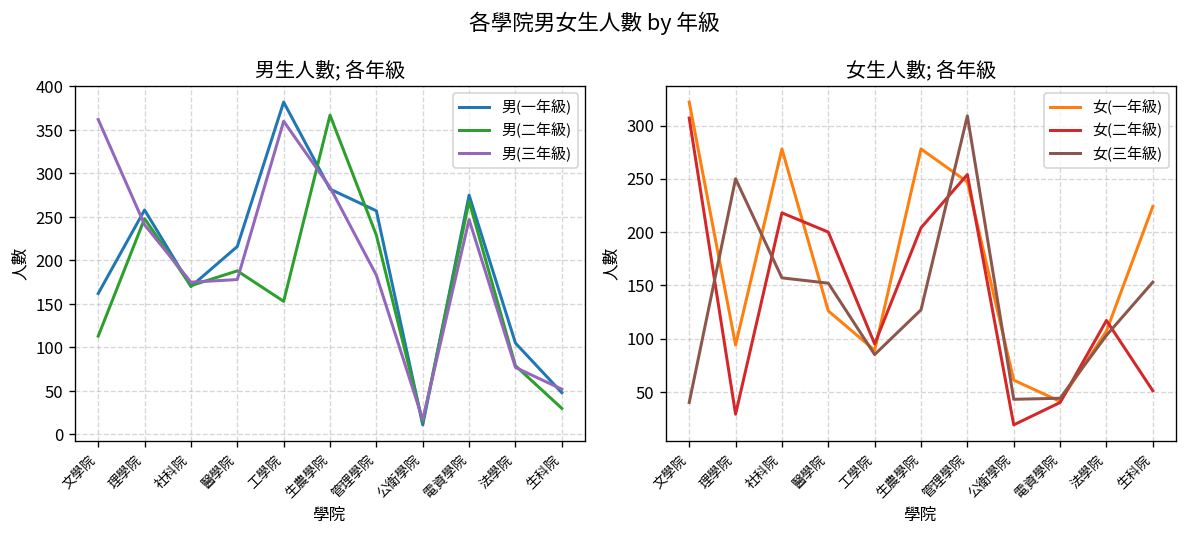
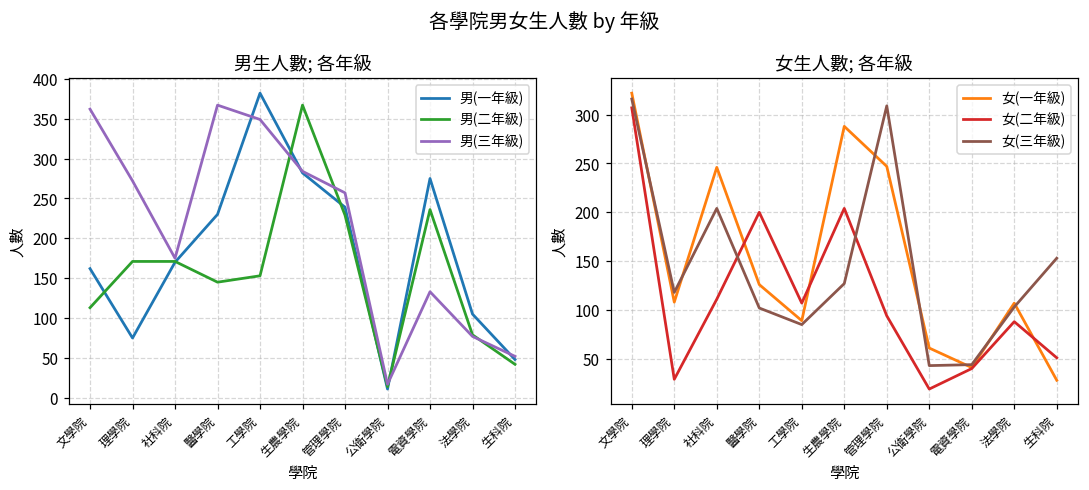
  {
    "男生人數; 各年級": {
      "男(一年級)": {
        "文學院": 160,
-       "理學院": 260,
-       "醫學院": 220,
+       "理學院": 80,
+       "醫學院": 230,
        "工學院": 380,
-       "管理學院": 260,
+       "管理學院": 240,
        "電資學院": 280,
        "法學院": 110,
        "生科院": 50
      },
      "男(二年級)": {
        "文學院": 110,
-       "理學院": 250,
-       "醫學院": 190,
+       "理學院": 170,
+       "醫學院": 150,
        "工學院": 150,
        "生農學院": 370,
        "管理學院": 230,
-       "電資學院": 270,
-       "生科院": 30
+       "電資學院": 240,
+       "生科院": 40
      },
      "男(三年級)": {
        "文學院": 360,
-       "理學院": 240,
+       "理學院": 270,
        "社科院": 180,
-       "醫學院": 180,
-       "工學院": 360,
-       "管理學院": 180,
-       "電資學院": 250,
+       "醫學院": 370,
+       "工學院": 350,
+       "管理學院": 260,
+       "電資學院": 130,
        "生科院": 50
      }
    },
    "女生人數; 各年級": {
      "女(一年級)": {
        "文學院": 320,
-       "理學院": 90,
-       "社科院": 280,
+       "理學院": 110,
+       "社科院": 250,
        "醫學院": 130,
        "工學院": 90,
-       "生農學院": 280,
+       "生農學院": 290,
        "管理學院": 250,
        "公衛學院": 60,
        "法學院": 110,
-       "生科院": 220
+       "生科院": 30
      },
      "女(二年級)": {
        "文學院": 310,
        "理學院": 30,
-       "社科院": 220,
+       "社科院": 110,
        "醫學院": 200,
-       "工學院": 100,
+       "工學院": 110,
        "生農學院": 200,
-       "管理學院": 250,
+       "管理學院": 90,
        "公衛學院": 20,
-       "法學院": 120,
+       "法學院": 90,
        "生科院": 50
      },
      "女(三年級)": {
-       "文學院": 40,
-       "理學院": 250,
-       "社科院": 160,
-       "醫學院": 150,
+       "文學院": 320,
+       "理學院": 120,
+       "社科院": 200,
+       "醫學院": 100,
        "工學院": 90,
        "生農學院": 130,
        "管理學院": 310,
        "公衛學院": 40,
        "電資學院": 40,
        "法學院": 100,
        "生科院": 150
      }
    }
  }
